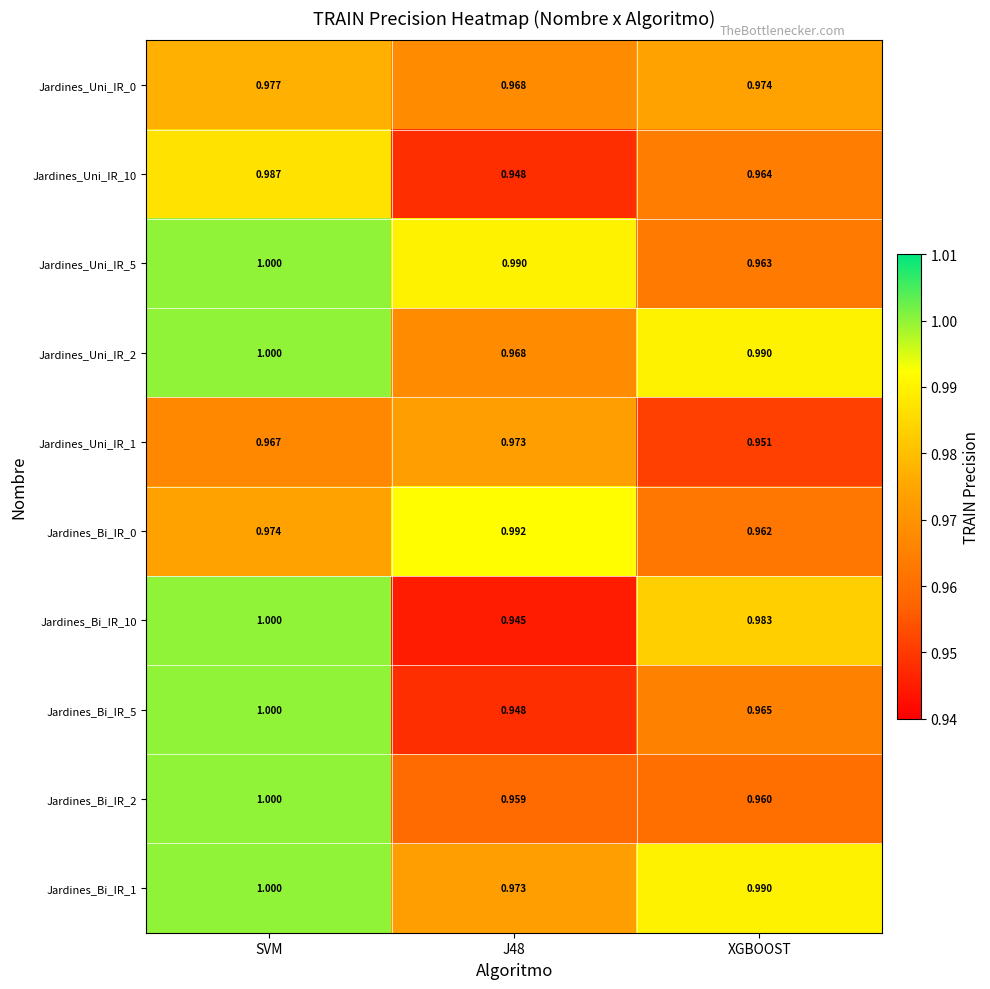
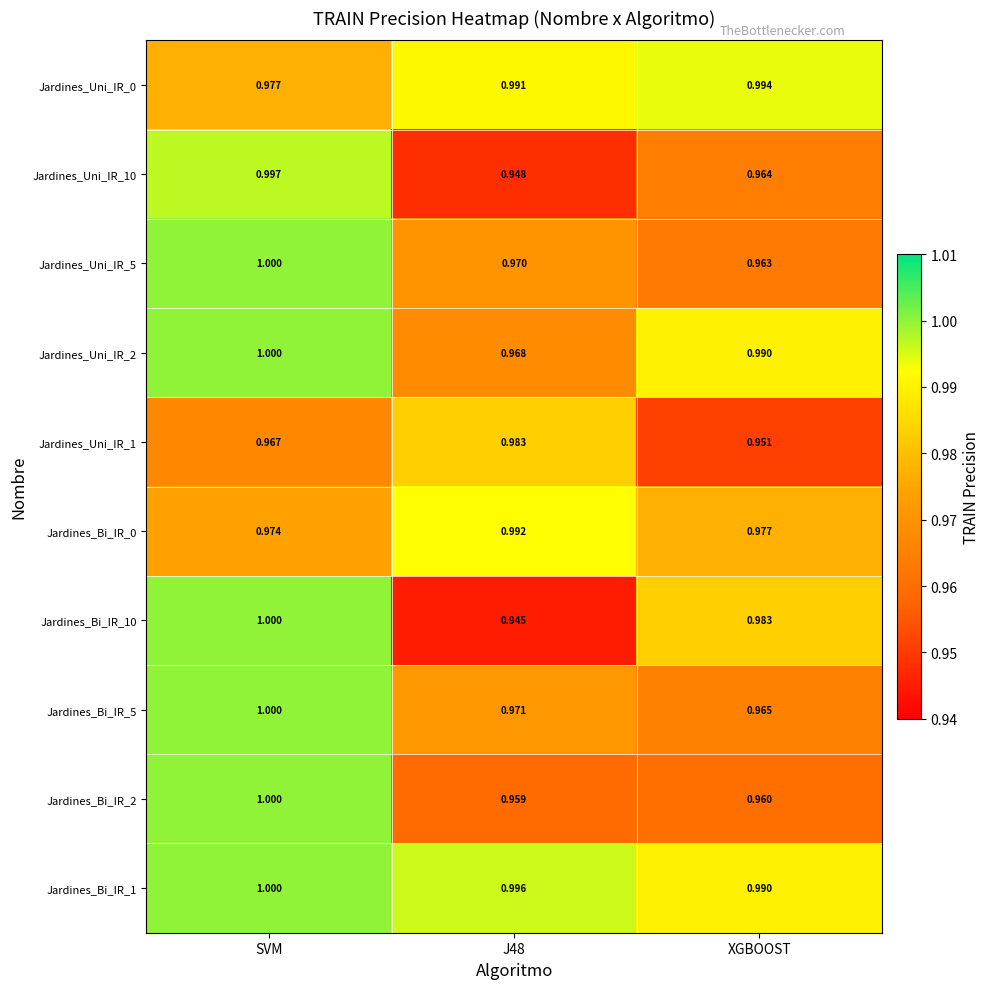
  {
    "Jardines_Uni_IR_0": {
      "SVM": 0.977,
-     "J48": 0.968,
-     "XGBOOST": 0.974
+     "J48": 0.991,
+     "XGBOOST": 0.994
    },
    "Jardines_Uni_IR_10": {
-     "SVM": 0.987,
+     "SVM": 0.997,
      "J48": 0.948,
      "XGBOOST": 0.964
    },
    "Jardines_Uni_IR_5": {
      "SVM": 1.000,
-     "J48": 0.990,
+     "J48": 0.970,
      "XGBOOST": 0.963
    },
    "Jardines_Uni_IR_2": {
      "SVM": 1.000,
      "J48": 0.968,
      "XGBOOST": 0.990
    },
    "Jardines_Uni_IR_1": {
      "SVM": 0.967,
-     "J48": 0.973,
+     "J48": 0.983,
      "XGBOOST": 0.951
    },
    "Jardines_Bi_IR_0": {
      "SVM": 0.974,
      "J48": 0.992,
-     "XGBOOST": 0.962
+     "XGBOOST": 0.977
    },
    "Jardines_Bi_IR_10": {
      "SVM": 1.000,
      "J48": 0.945,
      "XGBOOST": 0.983
    },
    "Jardines_Bi_IR_5": {
      "SVM": 1.000,
-     "J48": 0.948,
+     "J48": 0.971,
      "XGBOOST": 0.965
    },
    "Jardines_Bi_IR_2": {
      "SVM": 1.000,
      "J48": 0.959,
      "XGBOOST": 0.960
    },
    "Jardines_Bi_IR_1": {
      "SVM": 1.000,
-     "J48": 0.973,
+     "J48": 0.996,
      "XGBOOST": 0.990
    }
  }
